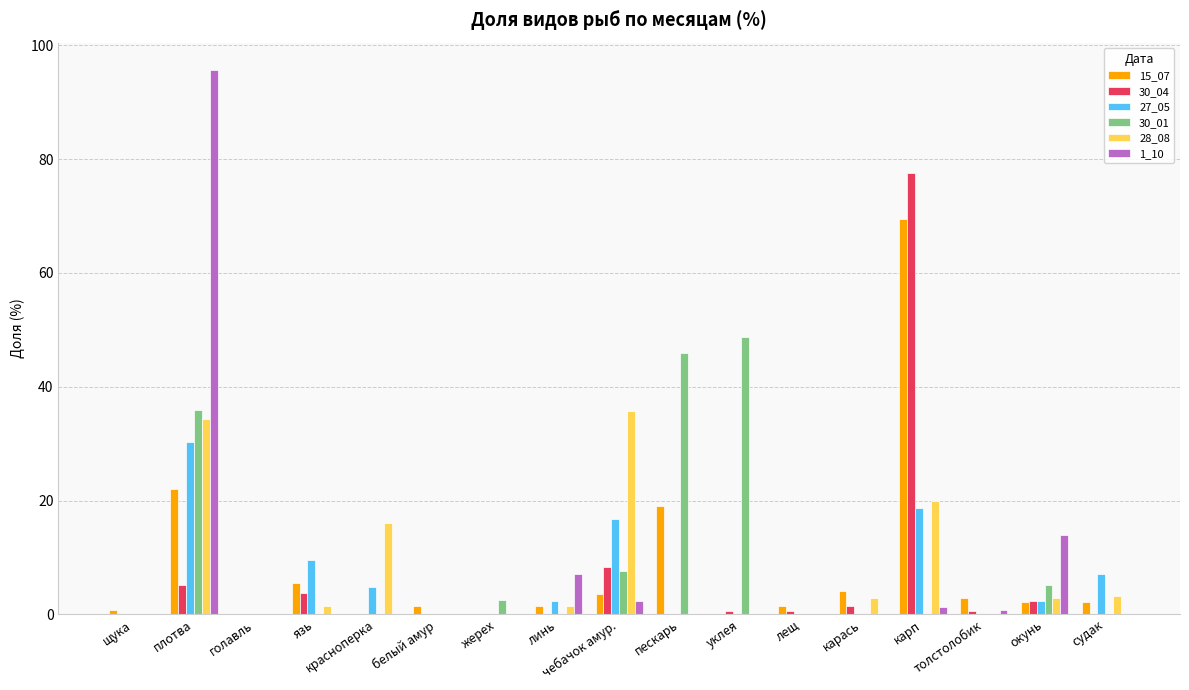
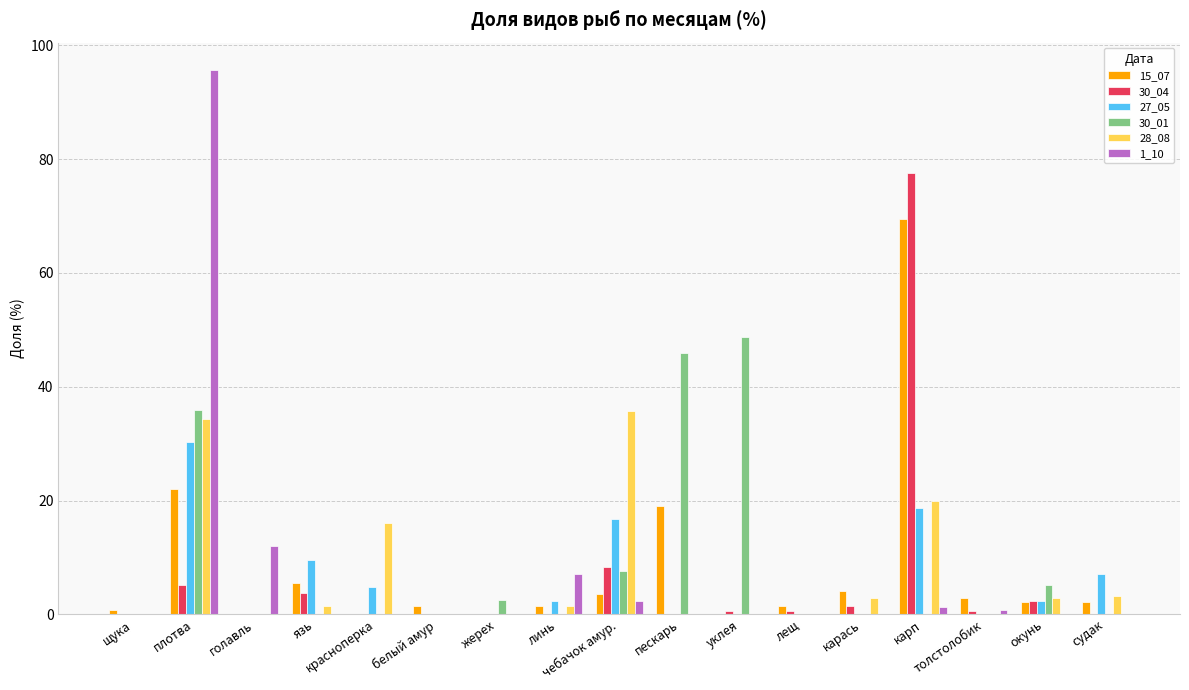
  {
    "15_07": {
      "щука": 1,
      "плотва": 22,
      "голавль": 0,
      "язь": 6,
      "красноперка": 0,
      "белый амур": 1,
      "жерех": 0,
      "линь": 1,
      "чебачок амур.": 4,
      "пескарь": 19,
      "уклея": 0,
      "лещ": 1,
      "карась": 4,
      "карп": 70,
      "толстолобик": 3,
      "окунь": 2,
      "судак": 2
    },
    "30_04": {
      "щука": 0,
      "плотва": 5,
      "голавль": 0,
      "язь": 4,
      "красноперка": 0,
      "белый амур": 0,
      "жерех": 0,
      "линь": 0,
      "чебачок амур.": 8,
      "пескарь": 0,
      "уклея": 1,
      "лещ": 1,
      "карась": 1,
      "карп": 78,
      "толстолобик": 1,
      "окунь": 2,
      "судак": 0
    },
    "27_05": {
      "щука": 0,
      "плотва": 30,
      "голавль": 0,
      "язь": 10,
      "красноперка": 5,
      "белый амур": 0,
      "жерех": 0,
      "линь": 2,
      "чебачок амур.": 17,
      "пескарь": 0,
      "уклея": 0,
      "лещ": 0,
      "карась": 0,
      "карп": 19,
      "толстолобик": 0,
      "окунь": 2,
      "судак": 7
    },
    "30_01": {
      "щука": 0,
      "плотва": 36,
      "голавль": 0,
      "язь": 0,
      "красноперка": 0,
      "белый амур": 0,
      "жерех": 3,
      "линь": 0,
      "чебачок амур.": 8,
      "пескарь": 46,
      "уклея": 49,
      "лещ": 0,
      "карась": 0,
      "карп": 0,
      "толстолобик": 0,
      "окунь": 5,
      "судак": 0
    },
    "28_08": {
      "щука": 0,
      "плотва": 34,
      "голавль": 0,
      "язь": 1,
      "красноперка": 16,
      "белый амур": 0,
      "жерех": 0,
      "линь": 1,
      "чебачок амур.": 36,
      "пескарь": 0,
      "уклея": 0,
      "лещ": 0,
      "карась": 3,
      "карп": 20,
      "толстолобик": 0,
      "окунь": 3,
      "судак": 3
    },
    "1_10": {
      "щука": 0,
      "плотва": 96,
-     "голавль": 0,
+     "голавль": 12,
      "язь": 0,
      "красноперка": 0,
      "белый амур": 0,
      "жерех": 0,
      "линь": 7,
      "чебачок амур.": 2,
      "пескарь": 0,
      "уклея": 0,
      "лещ": 0,
      "карась": 0,
      "карп": 1,
      "толстолобик": 1,
-     "окунь": 14,
+     "окунь": 0,
      "судак": 0
    }
  }
